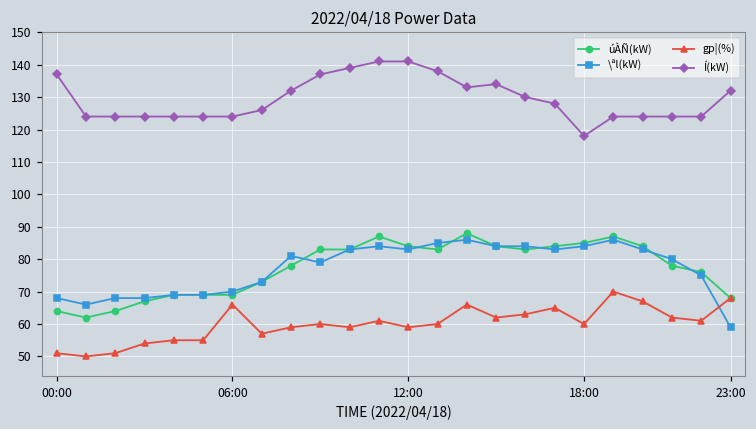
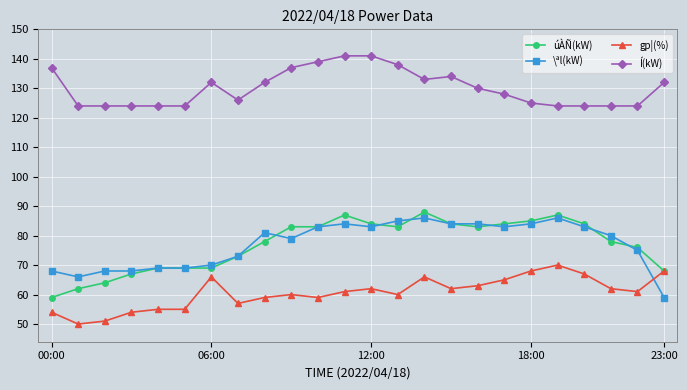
  {
    "úÀÑ(kW)": {
-     "00:00": 64,
+     "00:00": 59,
      "06:00": 69,
      "12:00": 84,
      "18:00": 85
    },
    "\\ªl(kW)": {
      "00:00": 68,
      "06:00": 70,
      "12:00": 83,
      "18:00": 84,
      "23:00": 59
    },
    "gp¦(%)": {
-     "00:00": 51,
+     "00:00": 54,
      "06:00": 66,
-     "12:00": 59,
-     "18:00": 60
+     "12:00": 62,
+     "18:00": 68
    },
    "Í(kW)": {
      "00:00": 137,
-     "06:00": 124,
+     "06:00": 132,
      "12:00": 141,
-     "18:00": 118,
+     "18:00": 125,
      "23:00": 132
    }
  }
